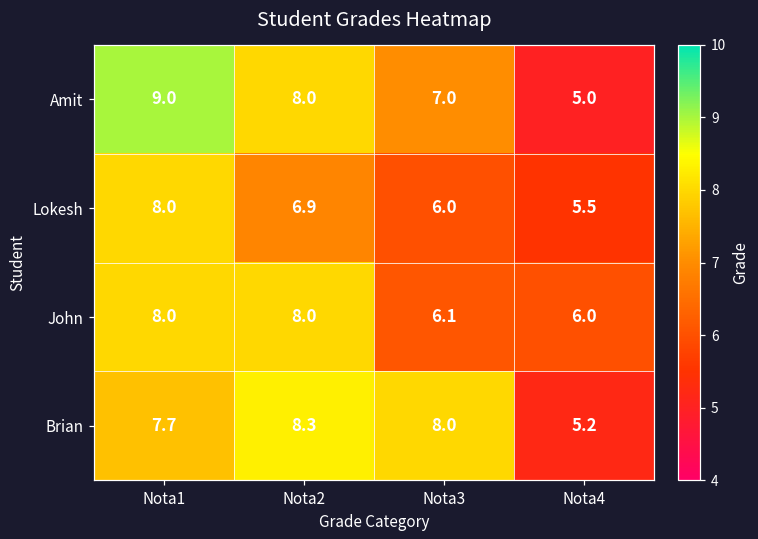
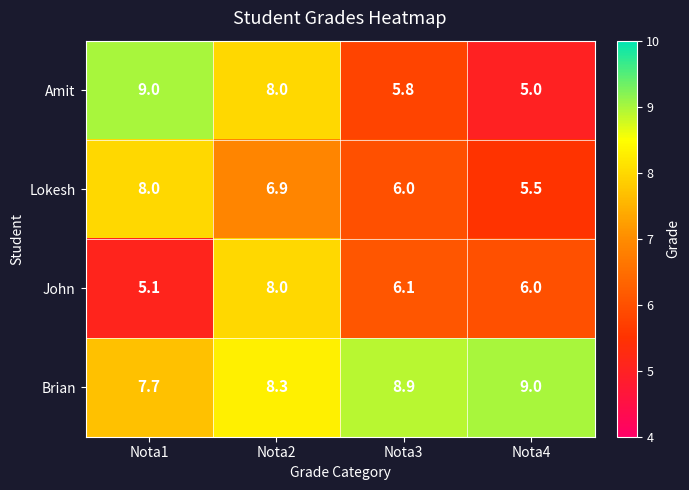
  {
    "Amit": {
      "Nota1": 9.0,
      "Nota2": 8.0,
-     "Nota3": 7.0,
+     "Nota3": 5.8,
      "Nota4": 5.0
    },
    "Lokesh": {
      "Nota1": 8.0,
      "Nota2": 6.9,
      "Nota3": 6.0,
      "Nota4": 5.5
    },
    "John": {
-     "Nota1": 8.0,
+     "Nota1": 5.1,
      "Nota2": 8.0,
      "Nota3": 6.1,
      "Nota4": 6.0
    },
    "Brian": {
      "Nota1": 7.7,
      "Nota2": 8.3,
-     "Nota3": 8.0,
-     "Nota4": 5.2
+     "Nota3": 8.9,
+     "Nota4": 9.0
    }
  }
